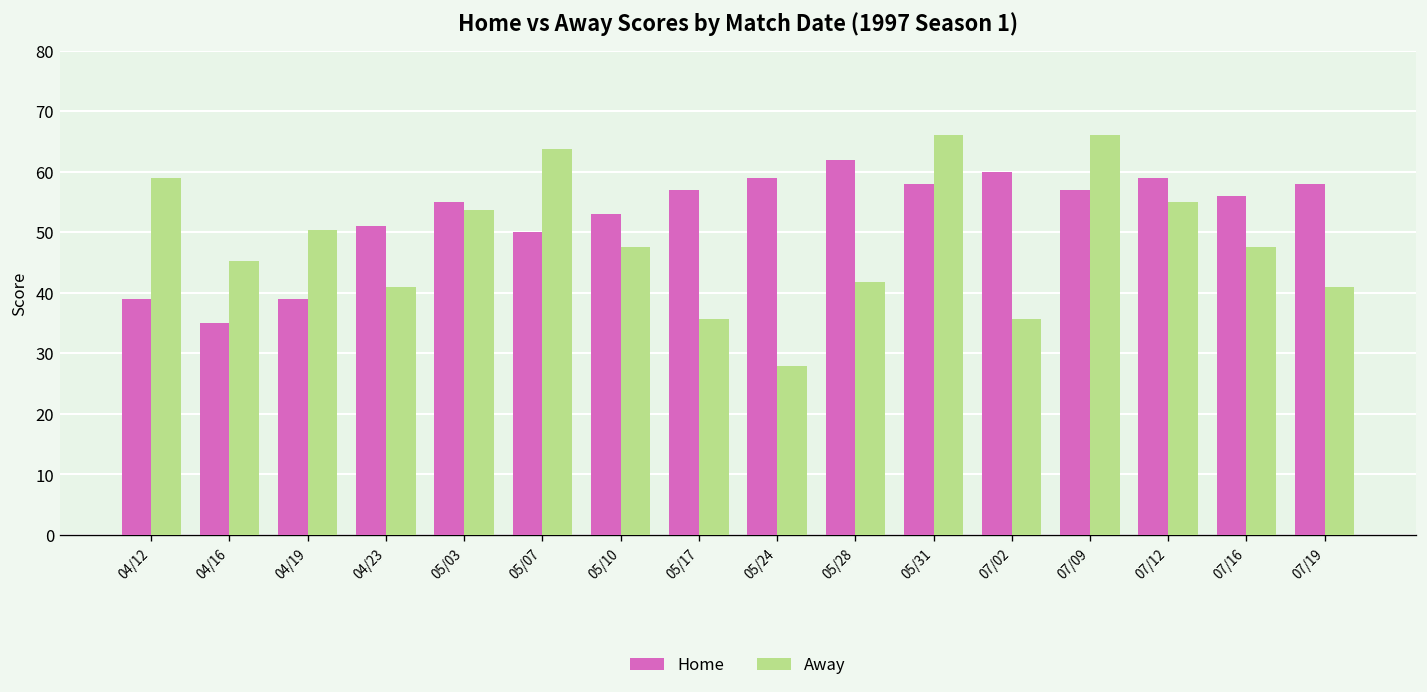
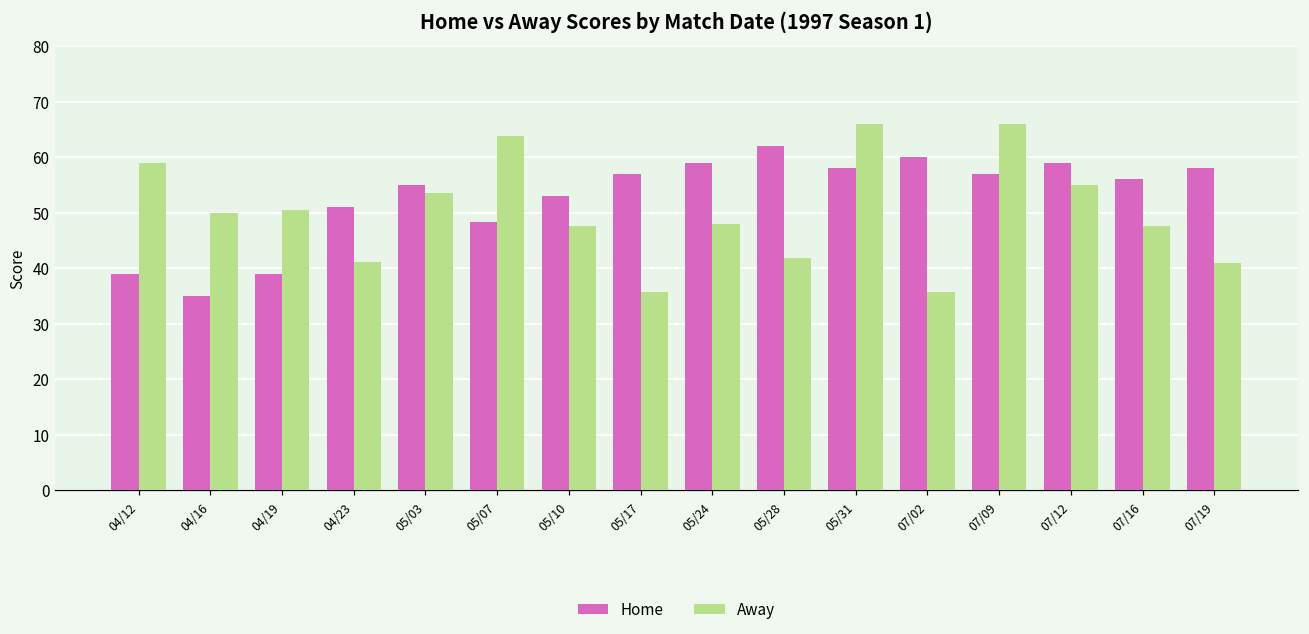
  {
    "Home": {
      "04/12": 39,
      "04/16": 35,
      "04/19": 39,
      "04/23": 51,
      "05/03": 55,
-     "05/07": 50,
+     "05/07": 48,
      "05/10": 53,
      "05/17": 57,
      "05/24": 59,
      "05/28": 62,
      "05/31": 58,
      "07/02": 60,
      "07/09": 57,
      "07/12": 59,
      "07/16": 56,
      "07/19": 58
    },
    "Away": {
      "04/12": 59,
-     "04/16": 45,
+     "04/16": 50,
      "04/19": 50,
      "04/23": 41,
      "05/03": 54,
      "05/07": 64,
      "05/10": 48,
      "05/17": 36,
-     "05/24": 28,
+     "05/24": 48,
      "05/28": 42,
      "05/31": 66,
      "07/02": 36,
      "07/09": 66,
      "07/12": 55,
      "07/16": 48,
      "07/19": 41
    }
  }
